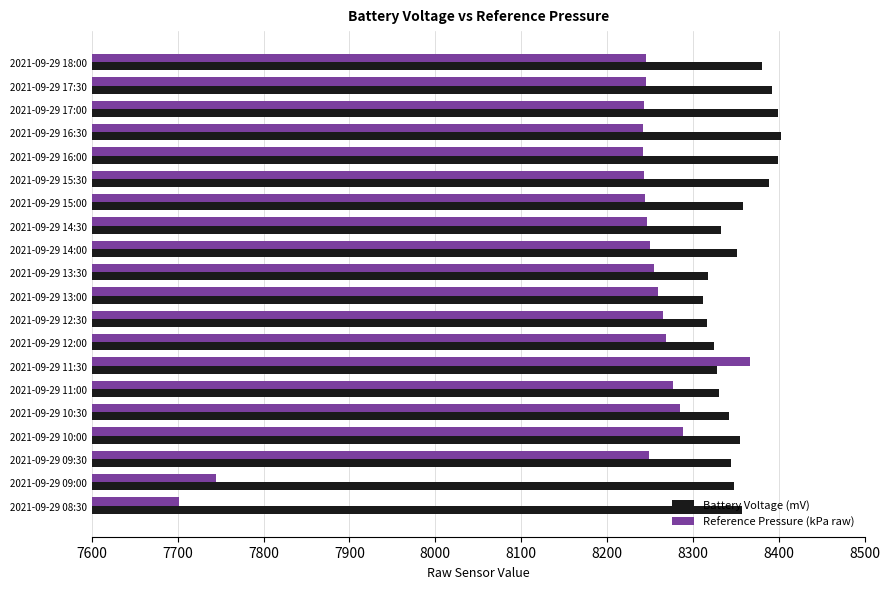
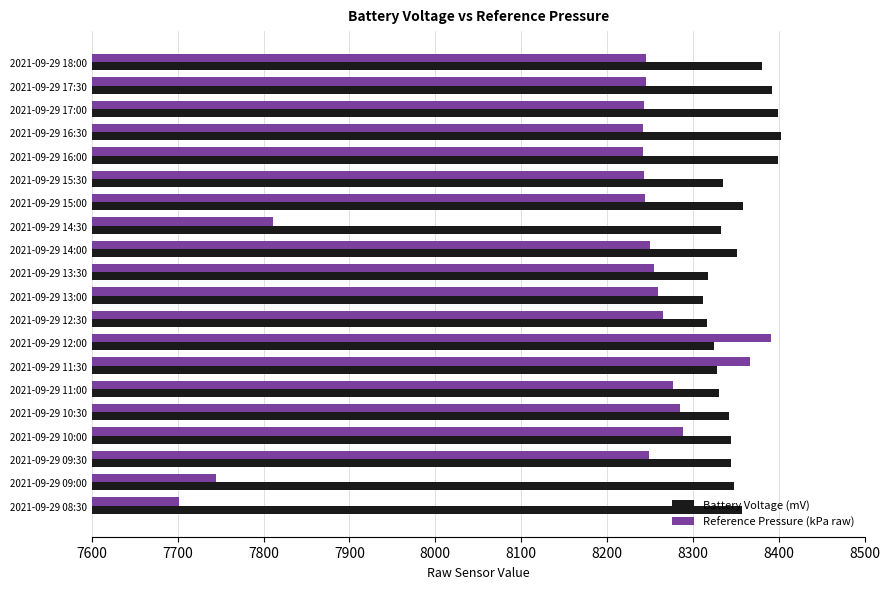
  {
    "Battery Voltage (mV)": {
      "2021-09-29 18:00": 8380,
      "2021-09-29 17:30": 8390,
      "2021-09-29 17:00": 8400,
      "2021-09-29 16:30": 8400,
      "2021-09-29 16:00": 8400,
-     "2021-09-29 15:30": 8390,
+     "2021-09-29 15:30": 8340,
      "2021-09-29 15:00": 8360,
      "2021-09-29 14:30": 8330,
      "2021-09-29 14:00": 8350,
      "2021-09-29 13:30": 8320,
      "2021-09-29 13:00": 8310,
      "2021-09-29 12:30": 8320,
      "2021-09-29 12:00": 8330,
      "2021-09-29 11:30": 8330,
      "2021-09-29 11:00": 8330,
      "2021-09-29 10:30": 8340,
-     "2021-09-29 10:00": 8360,
+     "2021-09-29 10:00": 8350,
      "2021-09-29 09:30": 8340,
      "2021-09-29 09:00": 8350,
      "2021-09-29 08:30": 8360
    },
    "Reference Pressure (kPa raw)": {
      "2021-09-29 18:00": 8250,
      "2021-09-29 17:30": 8250,
      "2021-09-29 17:00": 8240,
      "2021-09-29 16:30": 8240,
      "2021-09-29 16:00": 8240,
      "2021-09-29 15:30": 8240,
      "2021-09-29 15:00": 8240,
-     "2021-09-29 14:30": 8250,
+     "2021-09-29 14:30": 7810,
      "2021-09-29 14:00": 8250,
      "2021-09-29 13:30": 8260,
      "2021-09-29 13:00": 8260,
      "2021-09-29 12:30": 8270,
-     "2021-09-29 12:00": 8270,
+     "2021-09-29 12:00": 8390,
      "2021-09-29 11:30": 8370,
      "2021-09-29 11:00": 8280,
      "2021-09-29 10:30": 8290,
      "2021-09-29 10:00": 8290,
      "2021-09-29 09:30": 8250,
      "2021-09-29 09:00": 7750,
      "2021-09-29 08:30": 7700
    }
  }
